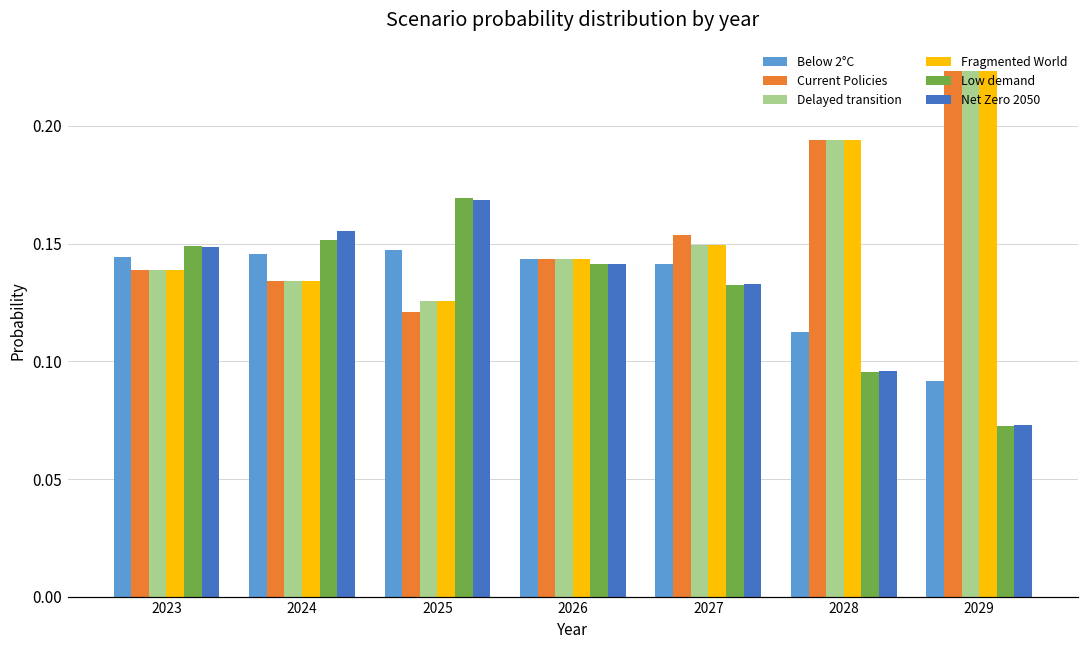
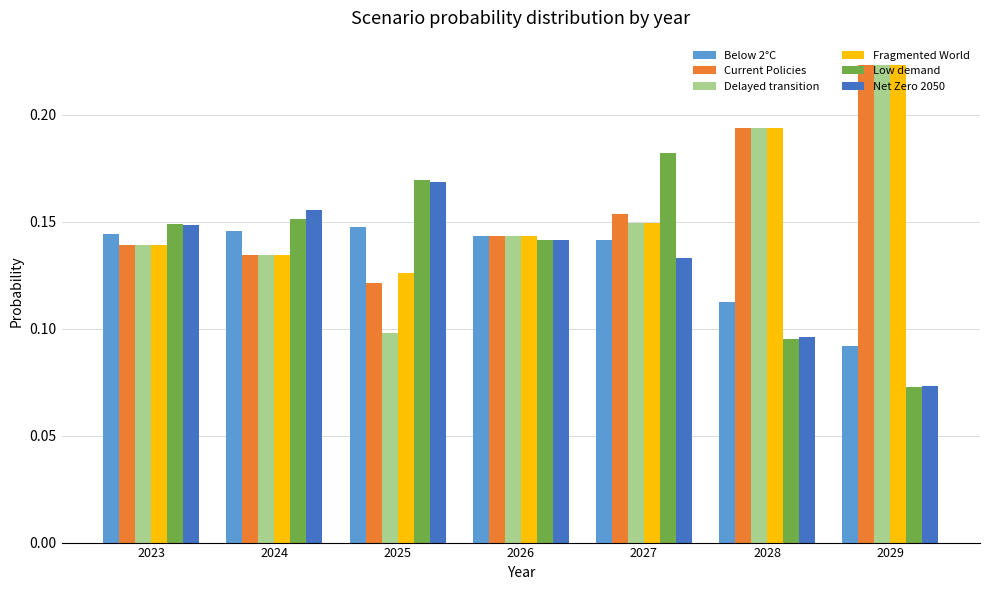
  {
    "Current Policies": {
      "2023": 0.139,
      "2024": 0.134,
      "2025": 0.121,
      "2026": 0.143,
      "2027": 0.154,
      "2028": 0.194,
      "2029": 0.223
    },
    "Delayed transition": {
      "2023": 0.139,
      "2024": 0.134,
-     "2025": 0.126,
+     "2025": 0.098,
      "2026": 0.143,
      "2027": 0.149,
      "2028": 0.194,
      "2029": 0.223
    },
    "Fragmented World": {
      "2023": 0.139,
      "2024": 0.134,
      "2025": 0.126,
      "2026": 0.143,
      "2027": 0.149,
      "2028": 0.194,
      "2029": 0.223
    },
    "Low demand": {
      "2023": 0.149,
      "2024": 0.151,
      "2025": 0.170,
      "2026": 0.141,
-     "2027": 0.132,
+     "2027": 0.182,
      "2028": 0.095,
      "2029": 0.073
    }
  }
